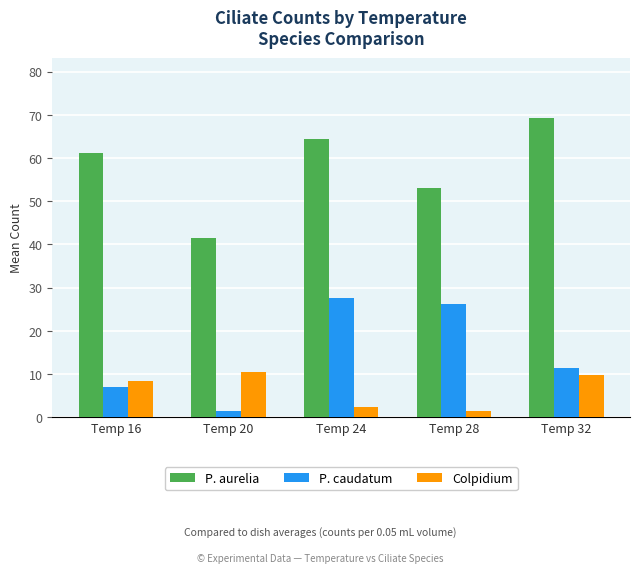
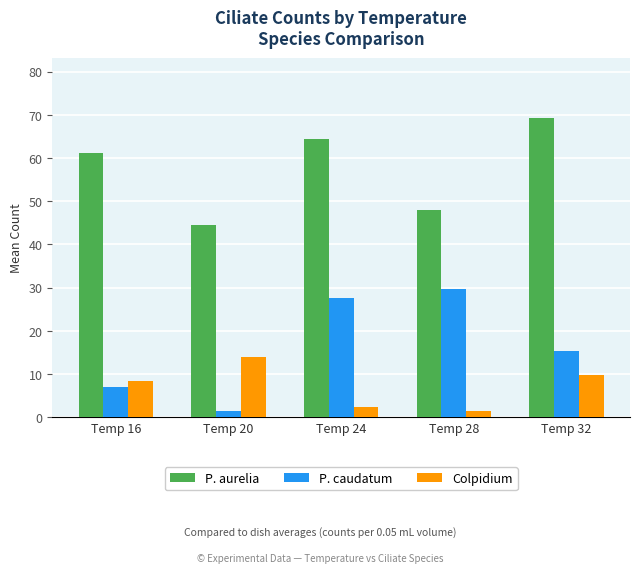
  {
    "P. aurelia": {
      "Temp 16": 61,
-     "Temp 20": 42,
+     "Temp 20": 45,
      "Temp 24": 64,
-     "Temp 28": 53,
+     "Temp 28": 48,
      "Temp 32": 69
    },
    "P. caudatum": {
      "Temp 16": 7,
      "Temp 20": 2,
      "Temp 24": 28,
-     "Temp 28": 26,
-     "Temp 32": 11
+     "Temp 28": 30,
+     "Temp 32": 15
    },
    "Colpidium": {
      "Temp 16": 8,
-     "Temp 20": 10,
+     "Temp 20": 14,
      "Temp 24": 2,
      "Temp 28": 1,
      "Temp 32": 10
    }
  }
